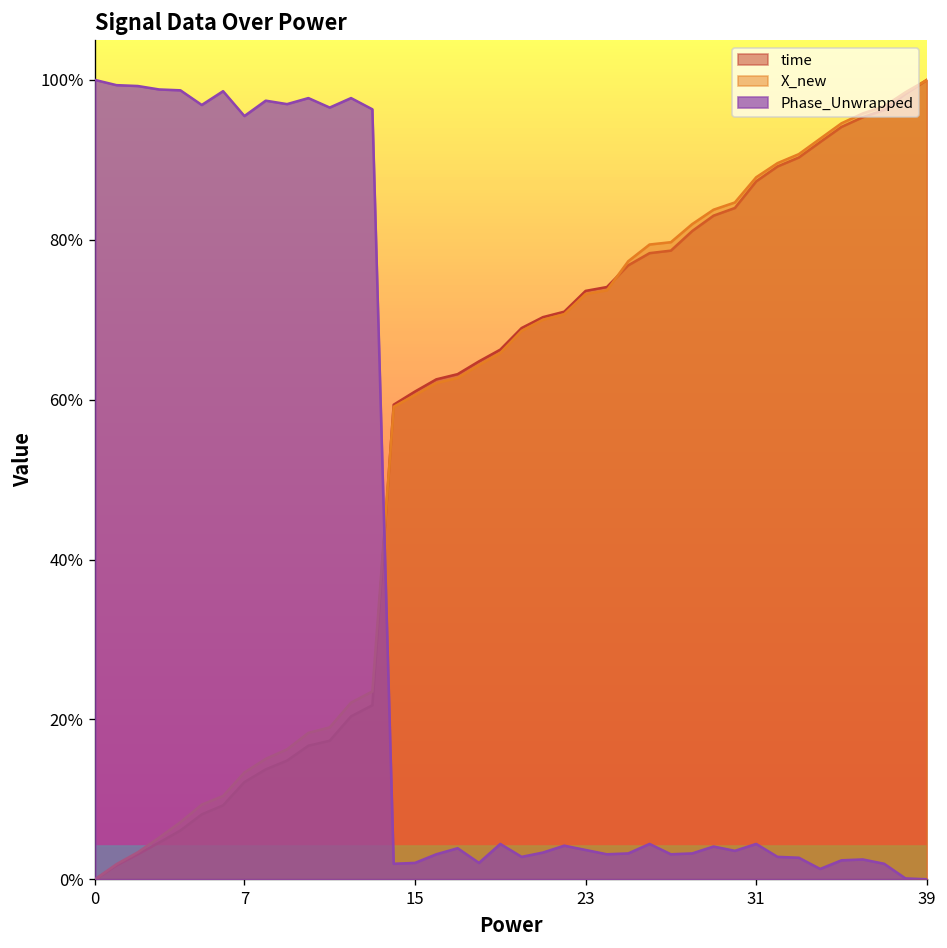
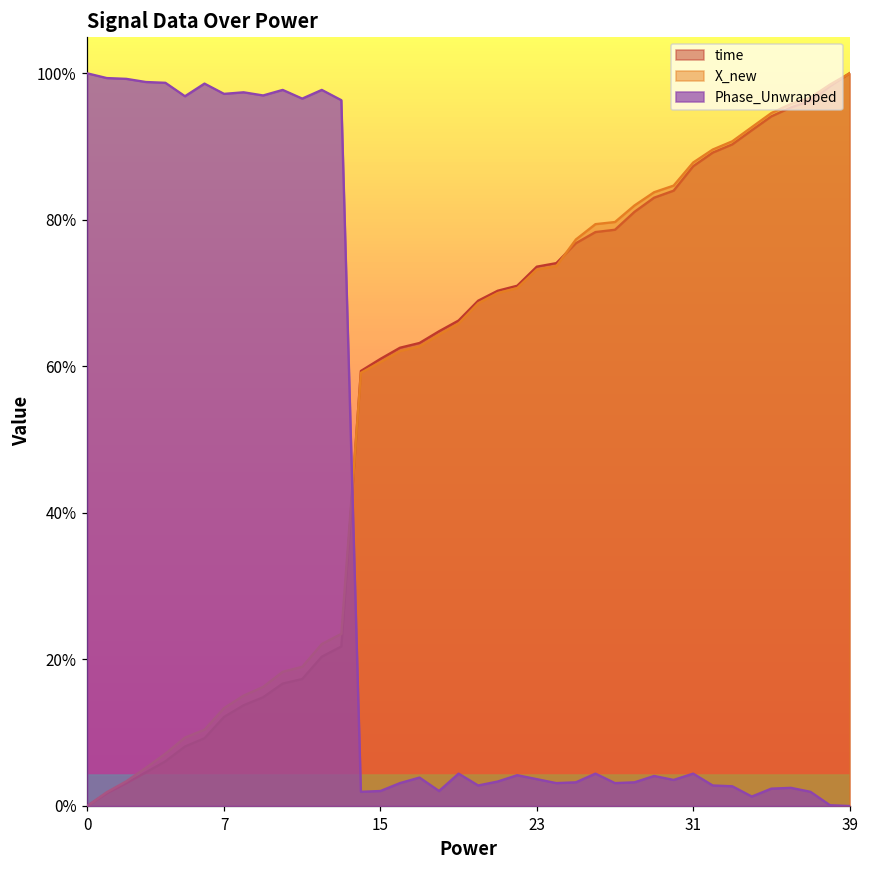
  {
    "Phase_Unwrapped": {
      "0": "100%",
-     "7": "95%",
+     "7": "97%",
      "31": "4%"
    }
  }
